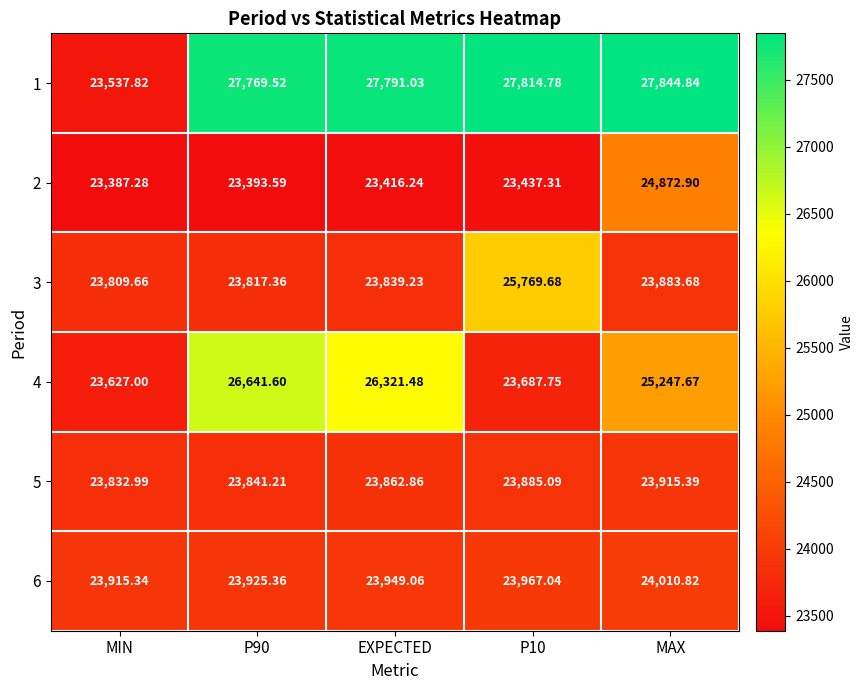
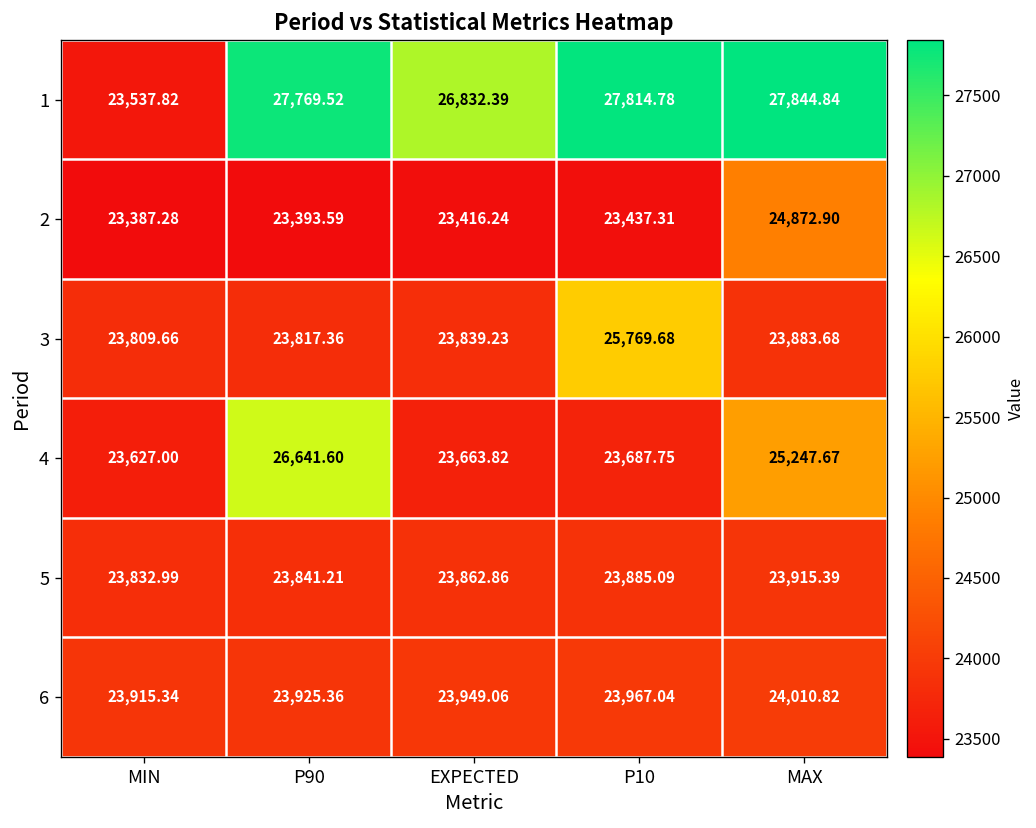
  {
    "1": {
      "MIN": "23,537.82",
      "P90": "27,769.52",
-     "EXPECTED": "27,791.03",
+     "EXPECTED": "26,832.39",
      "P10": "27,814.78",
      "MAX": "27,844.84"
    },
    "2": {
      "MIN": "23,387.28",
      "P90": "23,393.59",
      "EXPECTED": "23,416.24",
      "P10": "23,437.31",
      "MAX": "24,872.90"
    },
    "3": {
      "MIN": "23,809.66",
      "P90": "23,817.36",
      "EXPECTED": "23,839.23",
      "P10": "25,769.68",
      "MAX": "23,883.68"
    },
    "4": {
      "MIN": "23,627.00",
      "P90": "26,641.60",
-     "EXPECTED": "26,321.48",
+     "EXPECTED": "23,663.82",
      "P10": "23,687.75",
      "MAX": "25,247.67"
    },
    "5": {
      "MIN": "23,832.99",
      "P90": "23,841.21",
      "EXPECTED": "23,862.86",
      "P10": "23,885.09",
      "MAX": "23,915.39"
    },
    "6": {
      "MIN": "23,915.34",
      "P90": "23,925.36",
      "EXPECTED": "23,949.06",
      "P10": "23,967.04",
      "MAX": "24,010.82"
    }
  }
